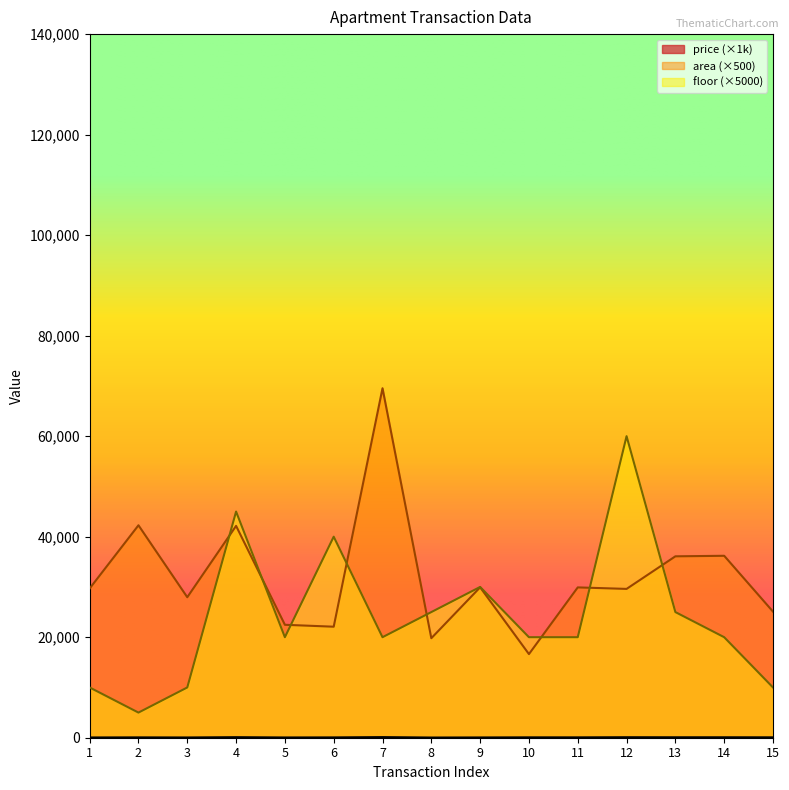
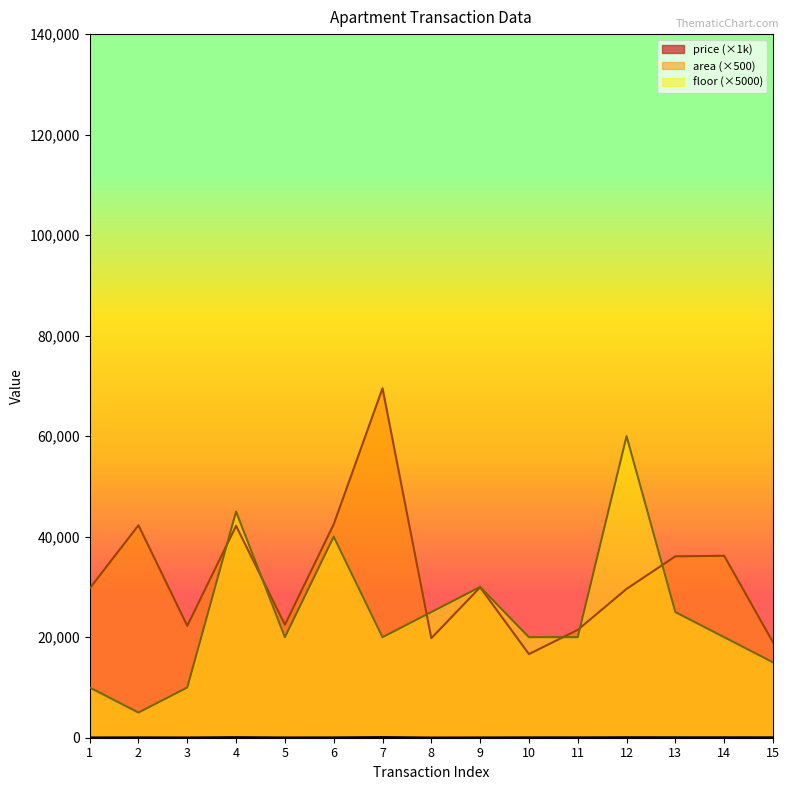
  {
    "price (×1k)": {
      "1": "0",
      "2": "0",
      "3": "0",
      "4": "0",
      "5": "0",
      "6": "0",
      "7": "0",
      "8": "0",
      "9": "0",
      "10": "0",
      "11": "0",
      "12": "0",
      "13": "0",
      "14": "0",
      "15": "0"
    },
    "area (×500)": {
      "1": "30,000",
      "2": "42,000",
-     "3": "28,000",
+     "3": "22,000",
      "4": "42,000",
      "5": "22,000",
-     "6": "22,000",
+     "6": "42,000",
      "7": "70,000",
      "8": "20,000",
      "10": "17,000",
-     "11": "30,000",
+     "11": "21,000",
      "12": "30,000",
      "13": "36,000",
      "14": "36,000",
-     "15": "25,000"
+     "15": "19,000"
    },
    "floor (×5000)": {
      "1": "10,000",
      "2": "5,000",
      "3": "10,000",
      "4": "45,000",
      "5": "20,000",
      "6": "40,000",
      "7": "20,000",
      "8": "25,000",
      "10": "20,000",
      "11": "20,000",
      "12": "60,000",
      "13": "25,000",
      "14": "20,000",
-     "15": "10,000"
+     "15": "15,000"
    }
  }
